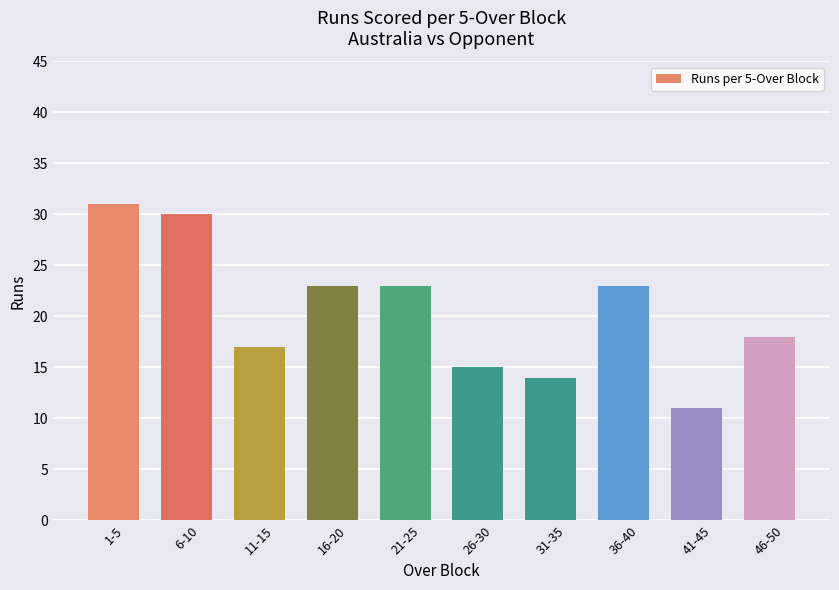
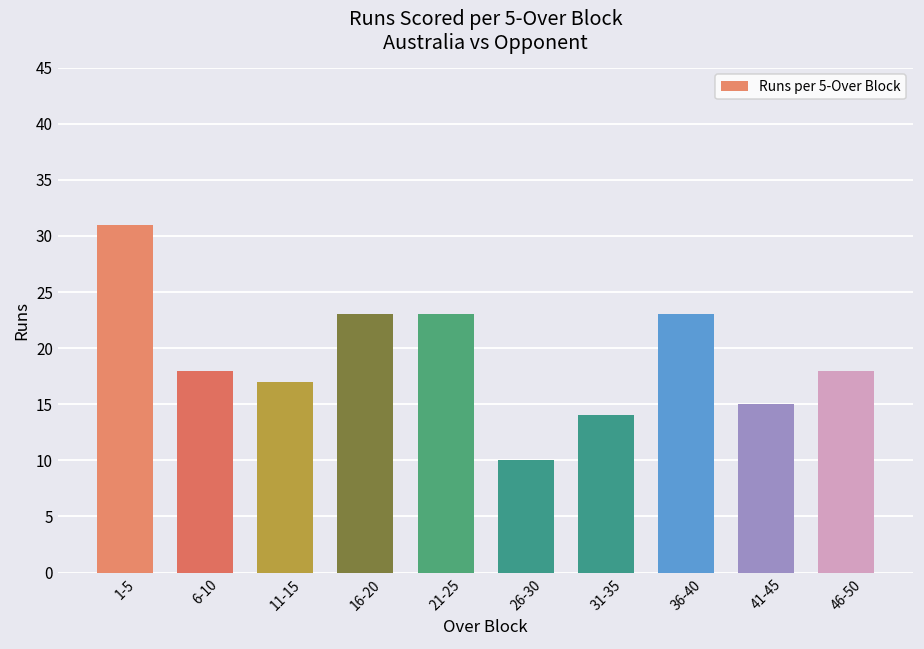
  {
    "1-5": 31,
-   "6-10": 30,
+   "6-10": 18,
    "11-15": 17,
    "16-20": 23,
    "21-25": 23,
-   "26-30": 15,
+   "26-30": 10,
    "31-35": 14,
    "36-40": 23,
-   "41-45": 11,
+   "41-45": 15,
    "46-50": 18
  }
